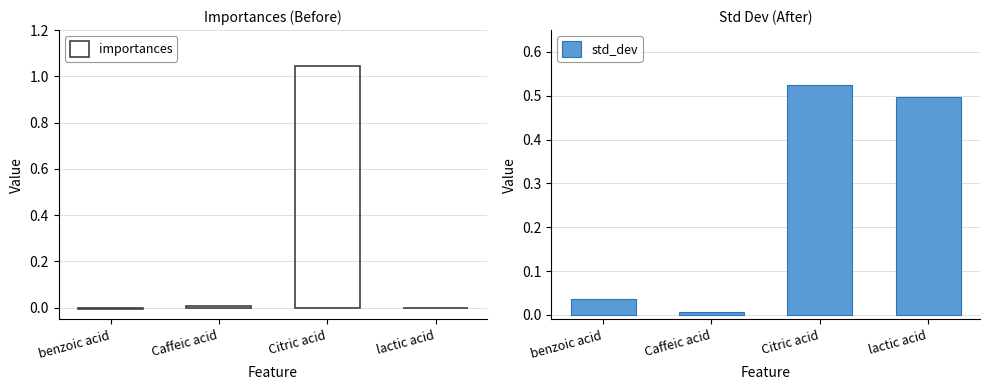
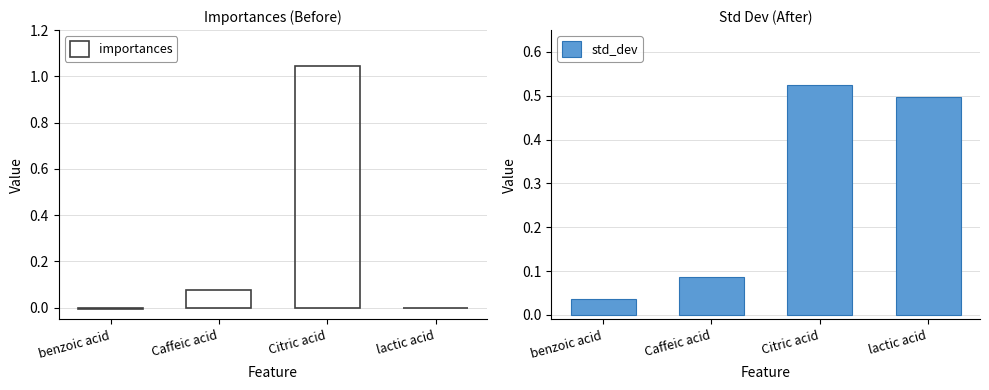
  {
    "Importances (Before)": {
-     "Caffeic acid": 0.01,
+     "Caffeic acid": 0.08,
      "Citric acid": 1.05
    },
    "Std Dev (After)": {
      "benzoic acid": 0.04,
-     "Caffeic acid": 0.01,
+     "Caffeic acid": 0.09,
      "Citric acid": 0.53,
      "lactic acid": 0.50
    }
  }
